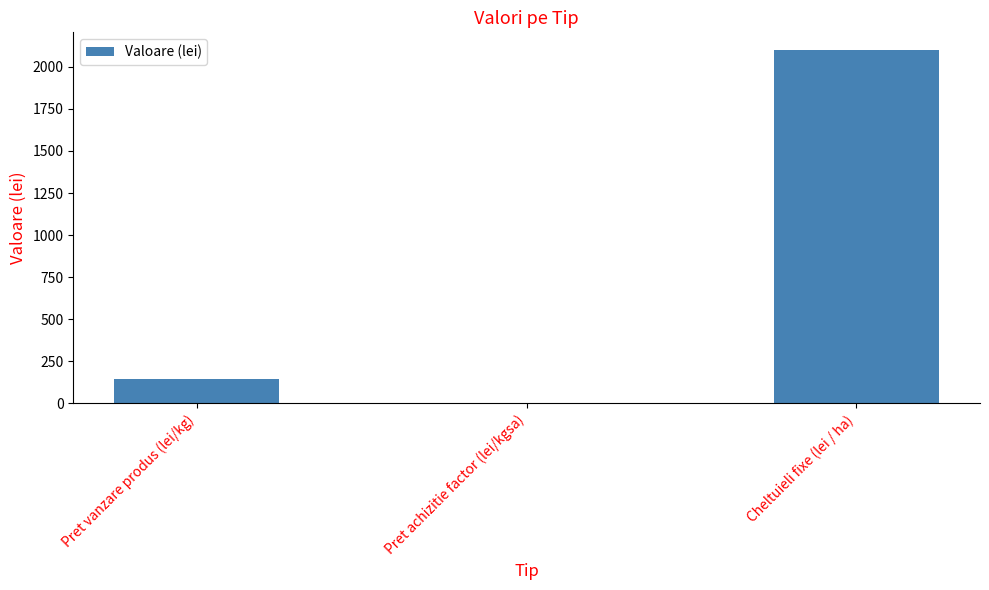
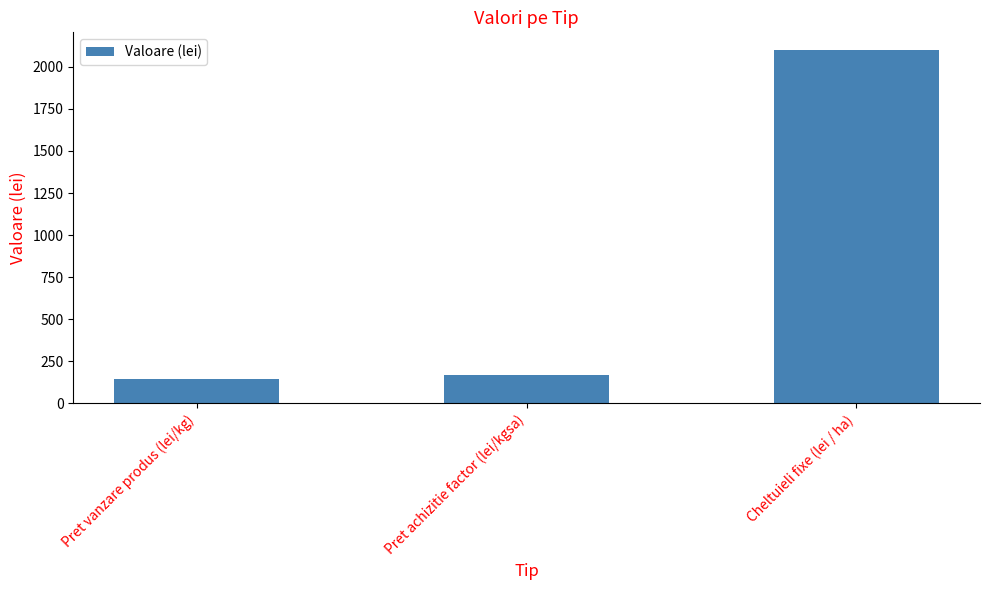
  {
    "Pret vanzare produs (lei/kg)": 140,
-   "Pret achizitie factor (lei/kgsa)": 0,
+   "Pret achizitie factor (lei/kgsa)": 170,
    "Cheltuieli fixe (lei / ha)": 2100
  }
